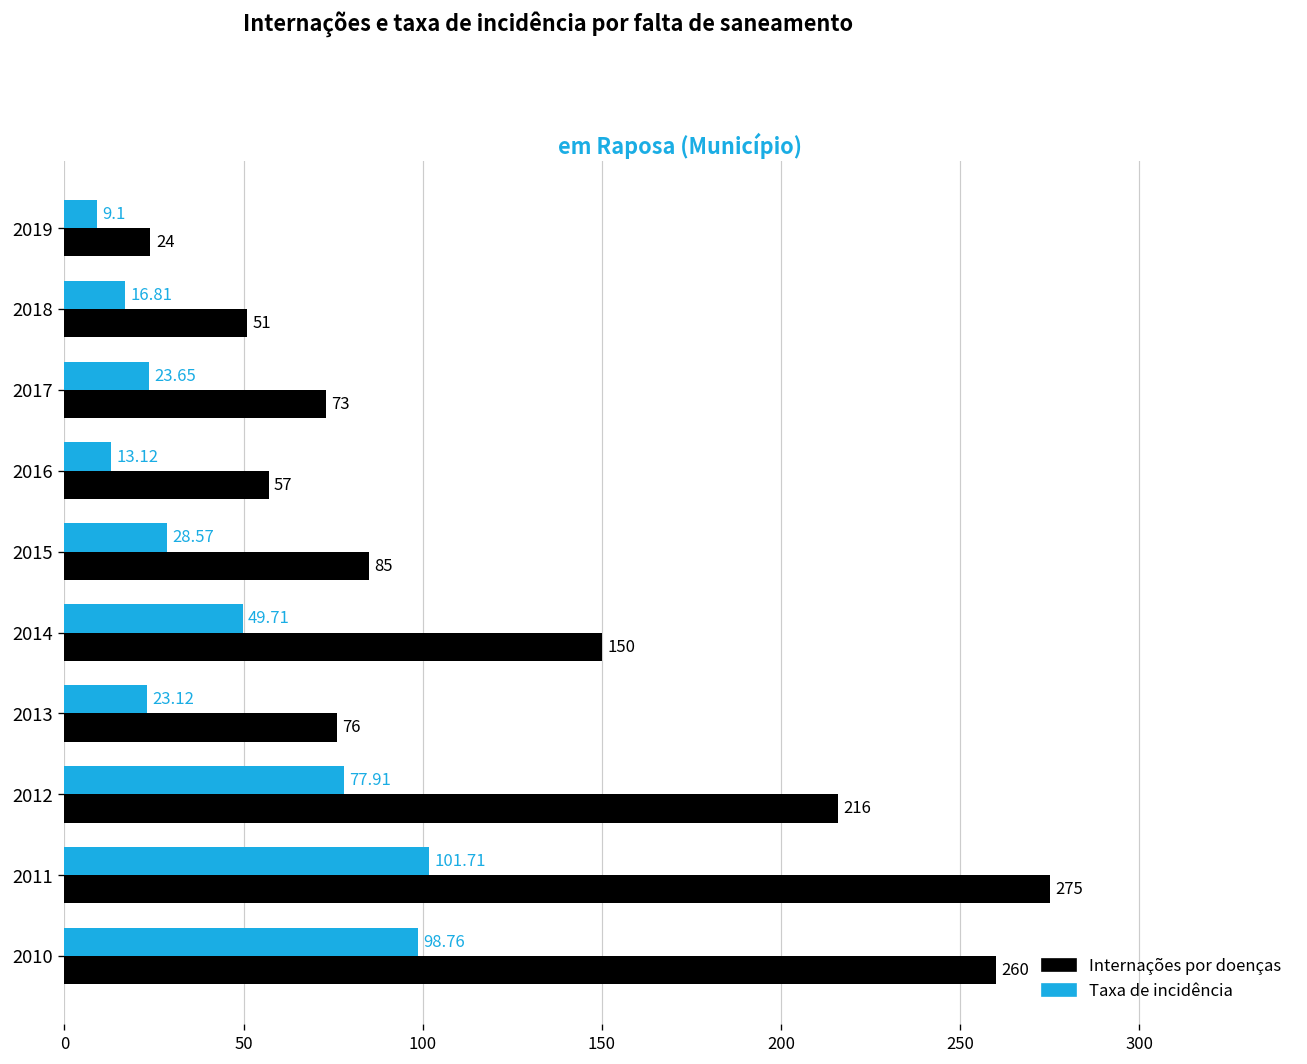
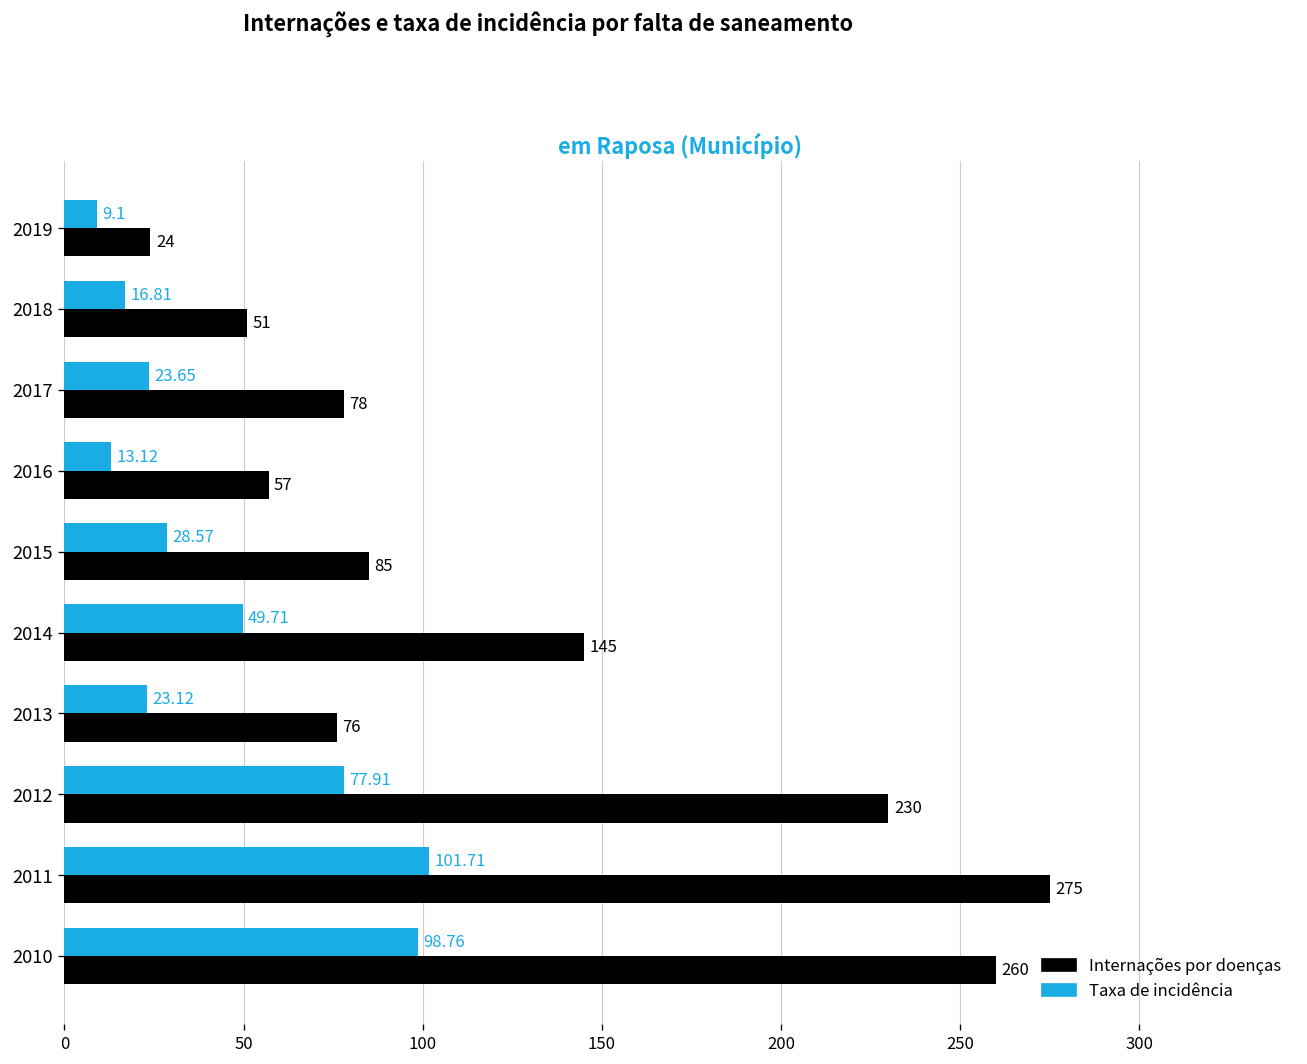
  {
    "Internações por doenças": {
      "2019": 24,
      "2018": 51,
-     "2017": 73,
+     "2017": 78,
      "2016": 57,
      "2015": 85,
-     "2014": 150,
+     "2014": 145,
      "2013": 76,
-     "2012": 216,
+     "2012": 230,
      "2011": 275,
      "2010": 260
    },
    "Taxa de incidência": {
      "2019": 9.1,
      "2018": 16.81,
      "2017": 23.65,
      "2016": 13.12,
      "2015": 28.57,
      "2014": 49.71,
      "2013": 23.12,
      "2012": 77.91,
      "2011": 101.71,
      "2010": 98.76
    }
  }
